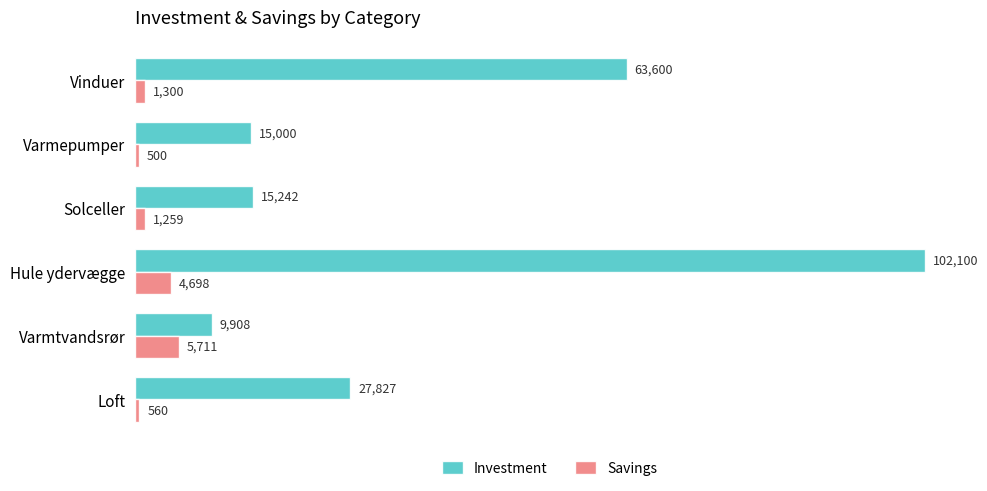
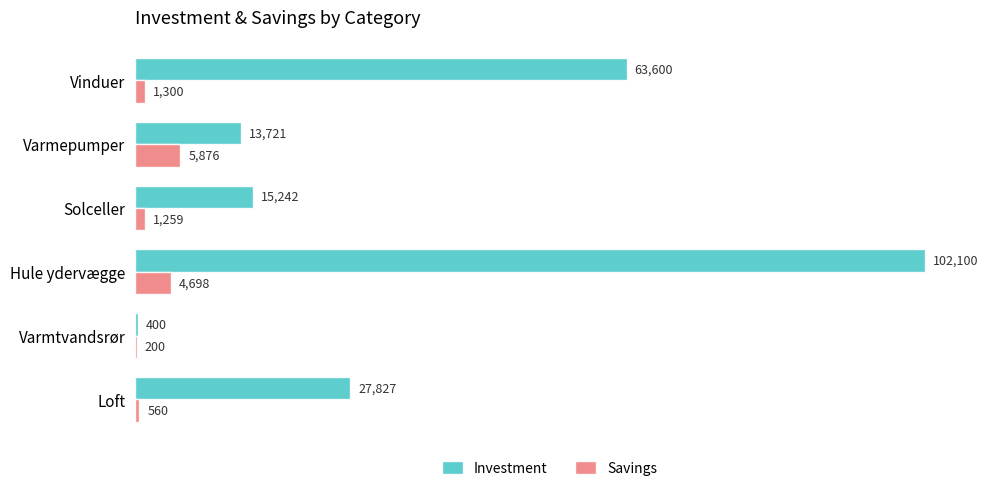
  {
    "Investment": {
      "Vinduer": "63,600",
-     "Varmepumper": "15,000",
+     "Varmepumper": "13,721",
      "Solceller": "15,242",
      "Hule ydervægge": "102,100",
-     "Varmtvandsrør": "9,908",
+     "Varmtvandsrør": "400",
      "Loft": "27,827"
    },
    "Savings": {
      "Vinduer": "1,300",
-     "Varmepumper": "500",
+     "Varmepumper": "5,876",
      "Solceller": "1,259",
      "Hule ydervægge": "4,698",
-     "Varmtvandsrør": "5,711",
+     "Varmtvandsrør": "200",
      "Loft": "560"
    }
  }
